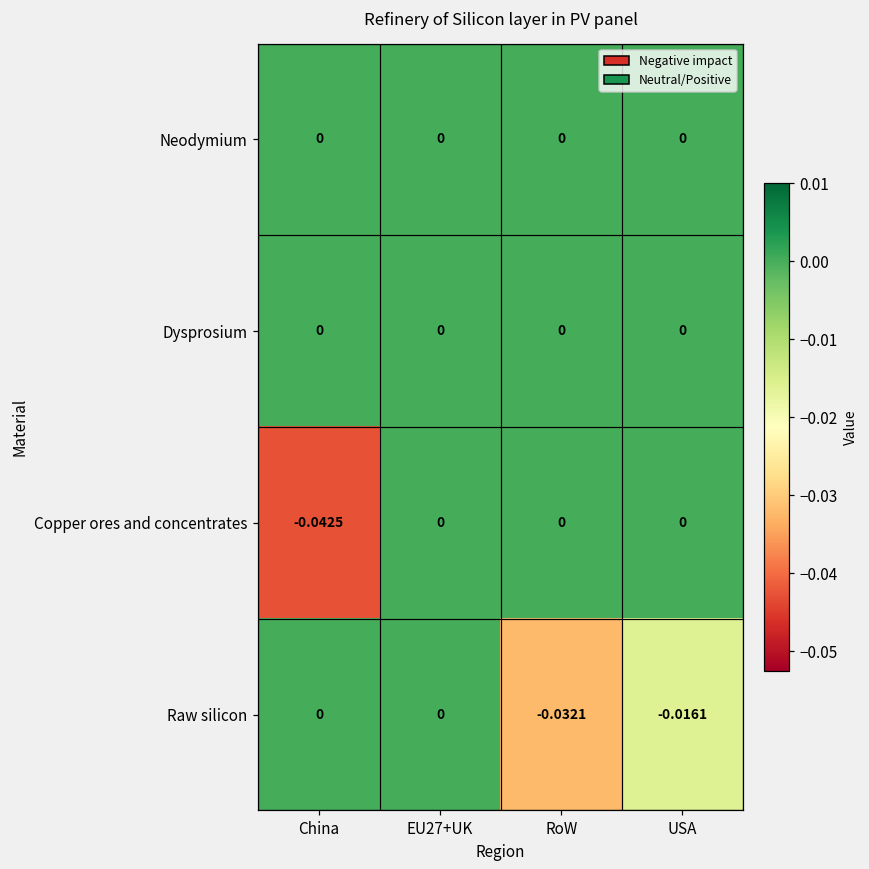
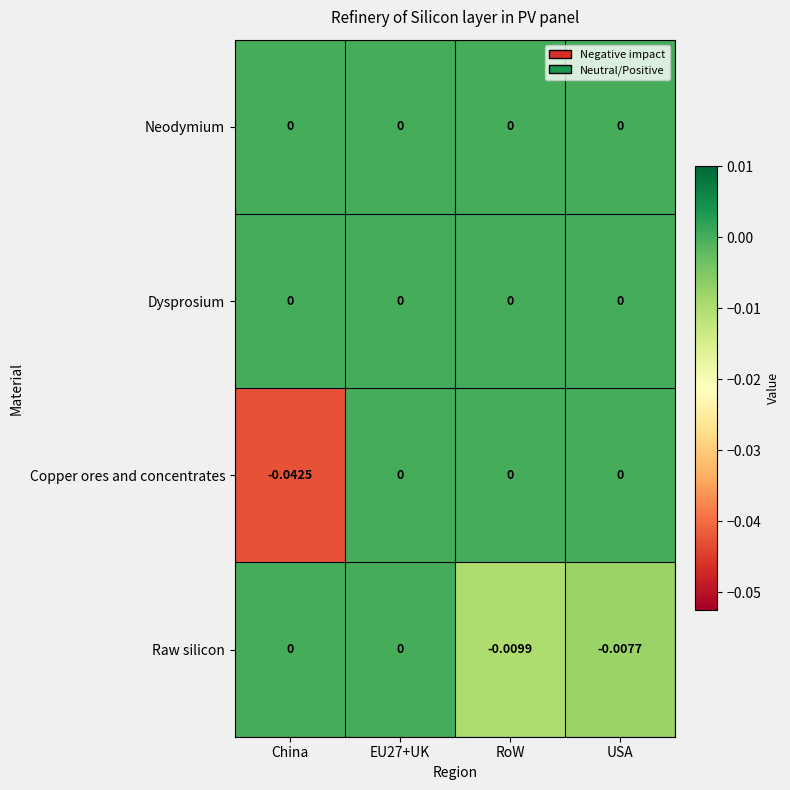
  {
    "Neodymium": {
      "China": 0,
      "EU27+UK": 0,
      "RoW": 0,
      "USA": 0
    },
    "Dysprosium": {
      "China": 0,
      "EU27+UK": 0,
      "RoW": 0,
      "USA": 0
    },
    "Copper ores and concentrates": {
      "China": -0.0425,
      "EU27+UK": 0,
      "RoW": 0,
      "USA": 0
    },
    "Raw silicon": {
      "China": 0,
      "EU27+UK": 0,
-     "RoW": -0.0321,
-     "USA": -0.0161
+     "RoW": -0.0099,
+     "USA": -0.0077
    }
  }
